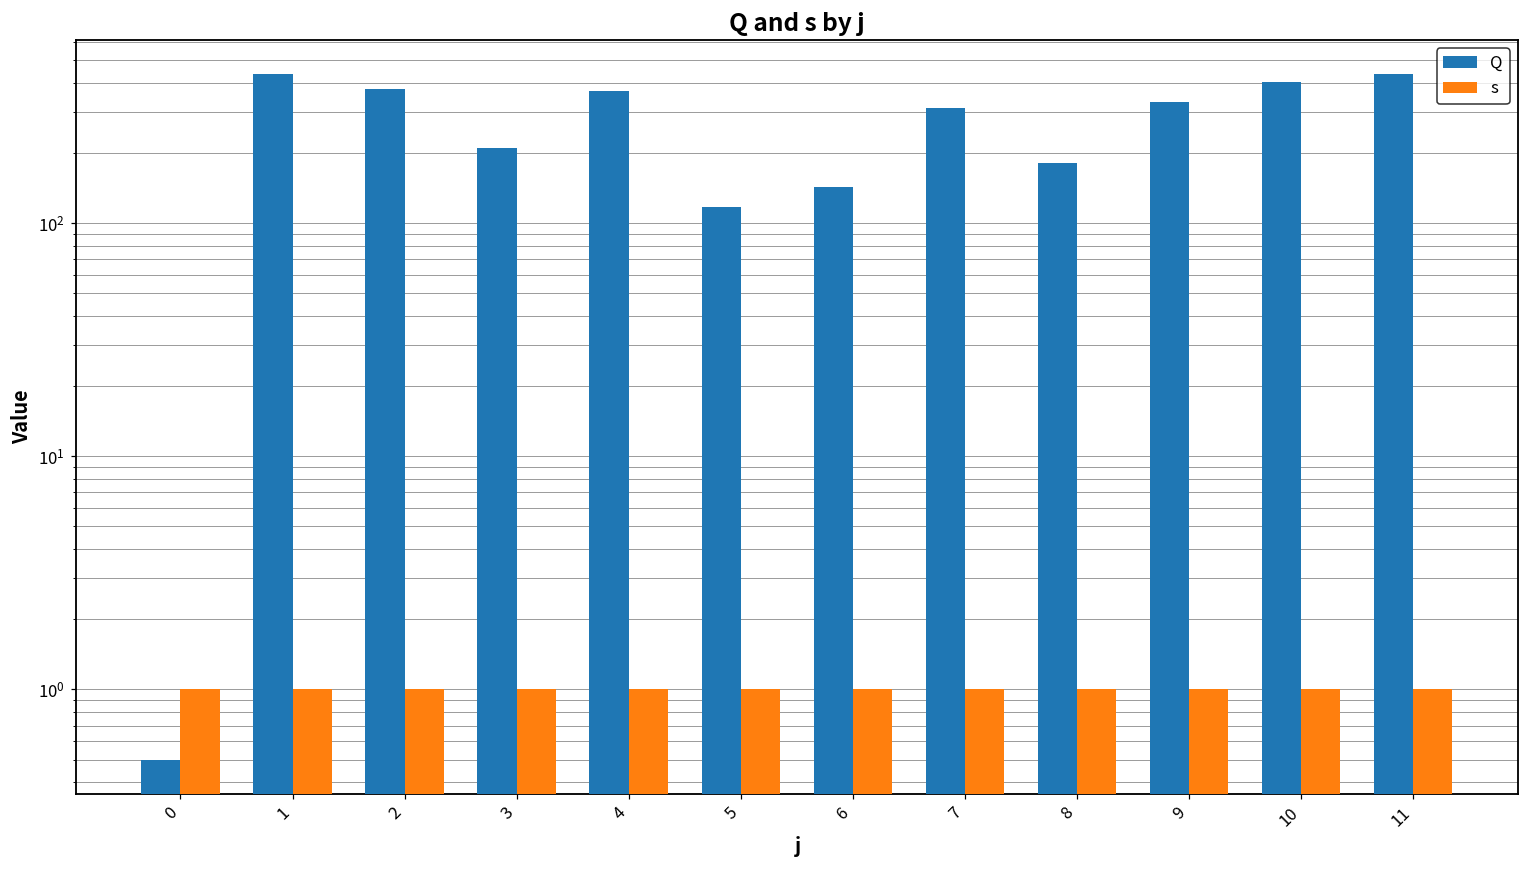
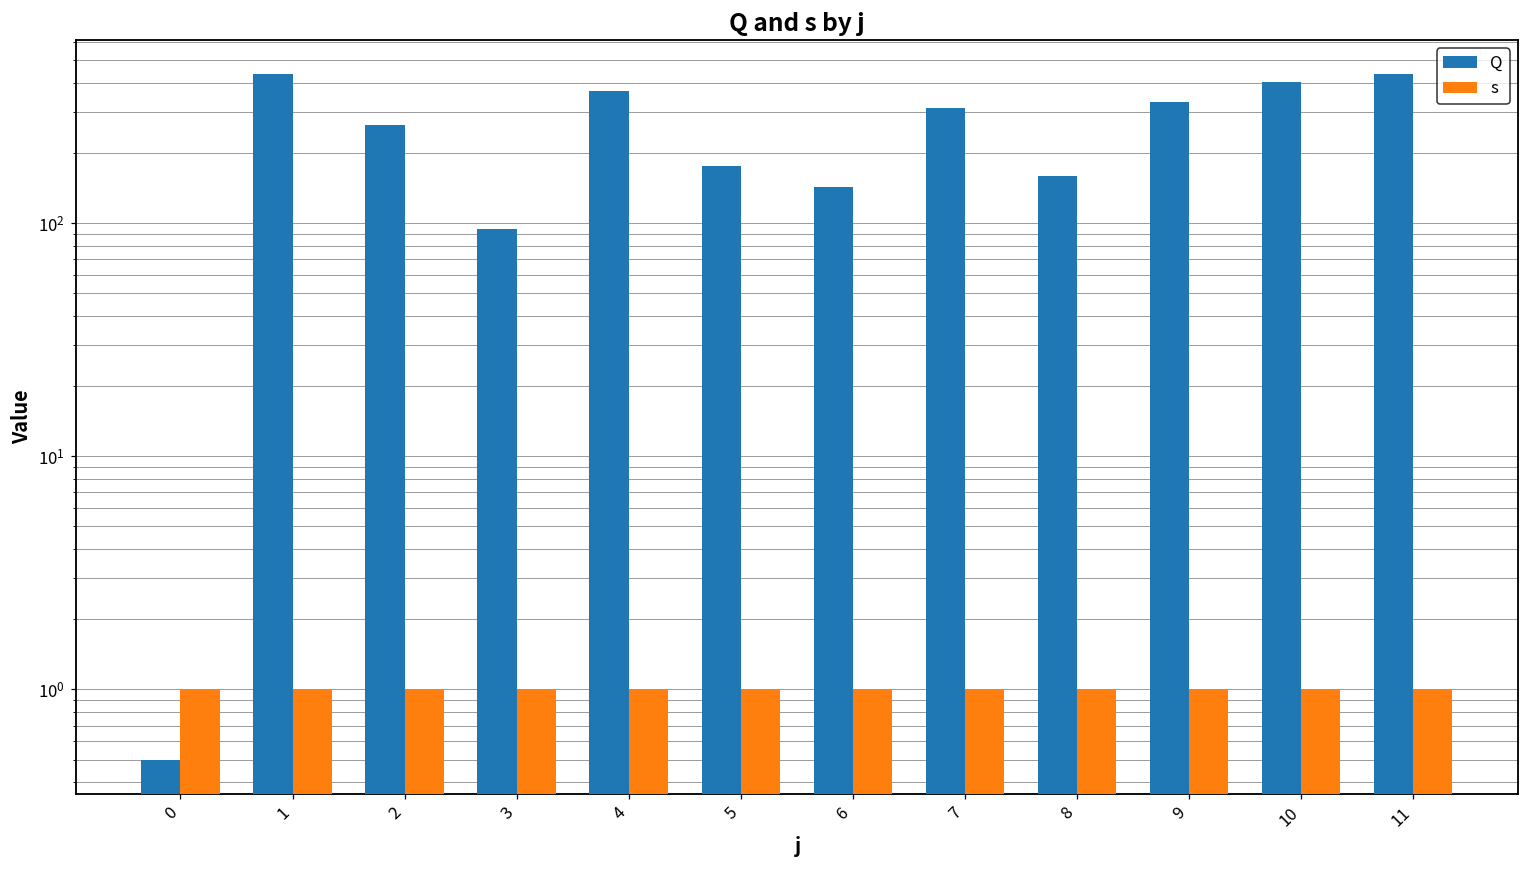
  {
    "Q": {
      "0": 0.50,
      "1": 440,
-     "2": 380,
-     "3": 210,
+     "2": 260,
+     "3": 90,
      "4": 370,
-     "5": 120,
+     "5": 180,
      "6": 140,
      "7": 310,
-     "8": 180,
+     "8": 160,
      "9": 330,
      "10": 400,
      "11": 440
    },
    "s": {
      "0": 1,
      "1": 1,
      "2": 1,
      "3": 1,
      "4": 1,
      "5": 1,
      "6": 1,
      "7": 1,
      "8": 1,
      "9": 1,
      "10": 1,
      "11": 1
    }
  }
